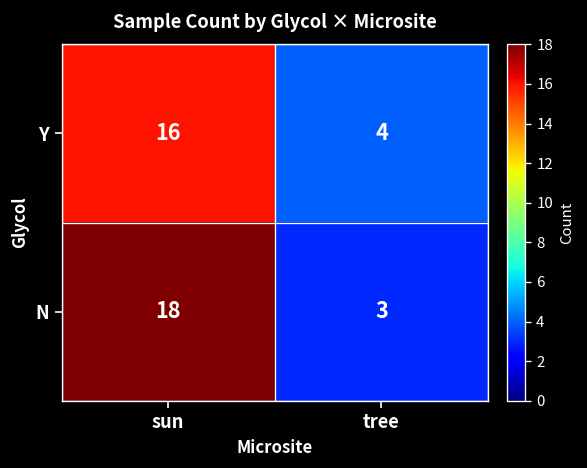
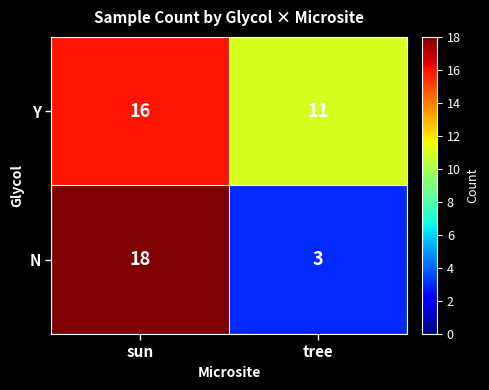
  {
    "Y": {
      "sun": 16,
-     "tree": 4
+     "tree": 11
    },
    "N": {
      "sun": 18,
      "tree": 3
    }
  }
